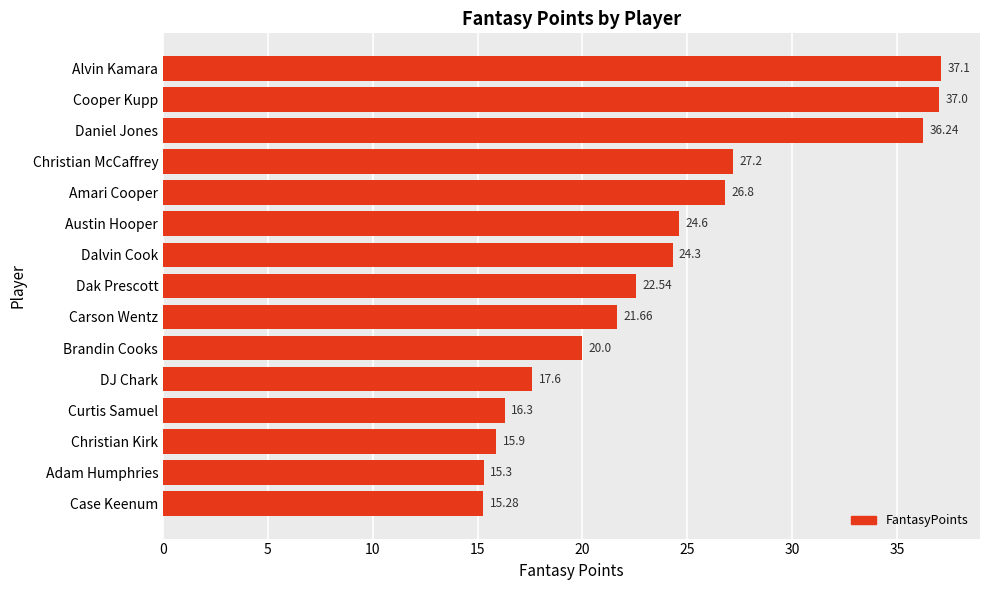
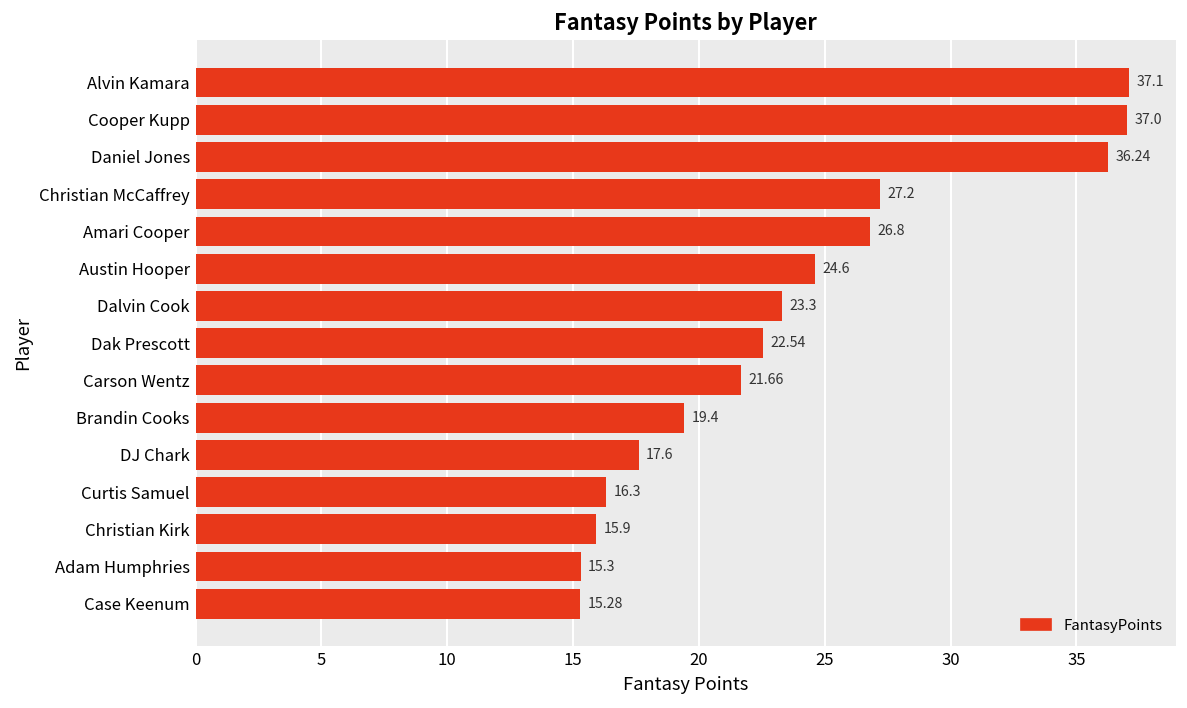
  {
    "Alvin Kamara": 37.1,
    "Cooper Kupp": 37.0,
    "Daniel Jones": 36.24,
    "Christian McCaffrey": 27.2,
    "Amari Cooper": 26.8,
    "Austin Hooper": 24.6,
-   "Dalvin Cook": 24.3,
+   "Dalvin Cook": 23.3,
    "Dak Prescott": 22.54,
    "Carson Wentz": 21.66,
-   "Brandin Cooks": 20.0,
+   "Brandin Cooks": 19.4,
    "DJ Chark": 17.6,
    "Curtis Samuel": 16.3,
    "Christian Kirk": 15.9,
    "Adam Humphries": 15.3,
    "Case Keenum": 15.28
  }
